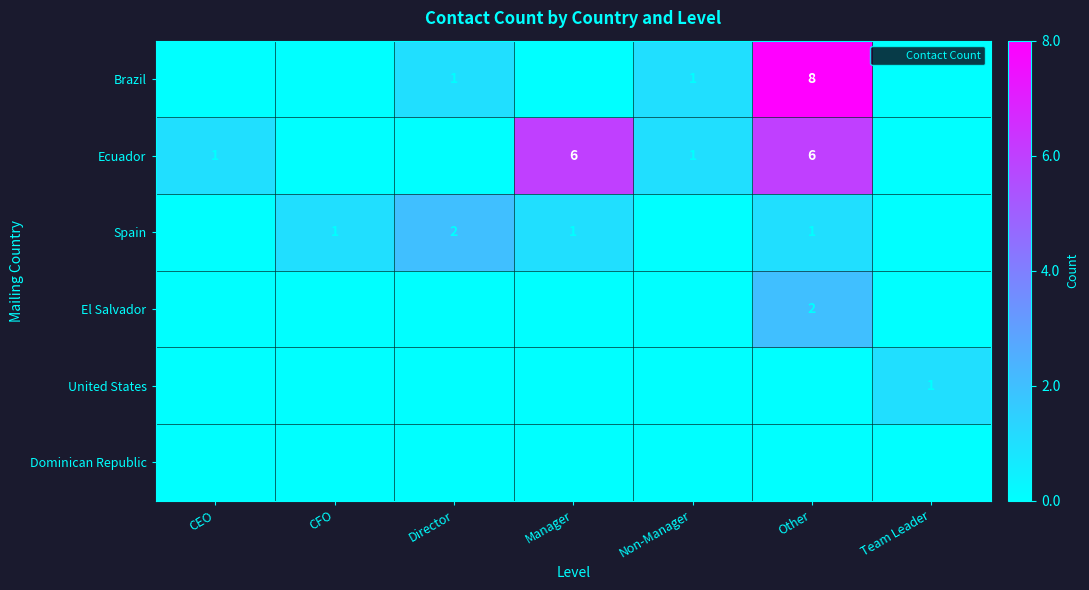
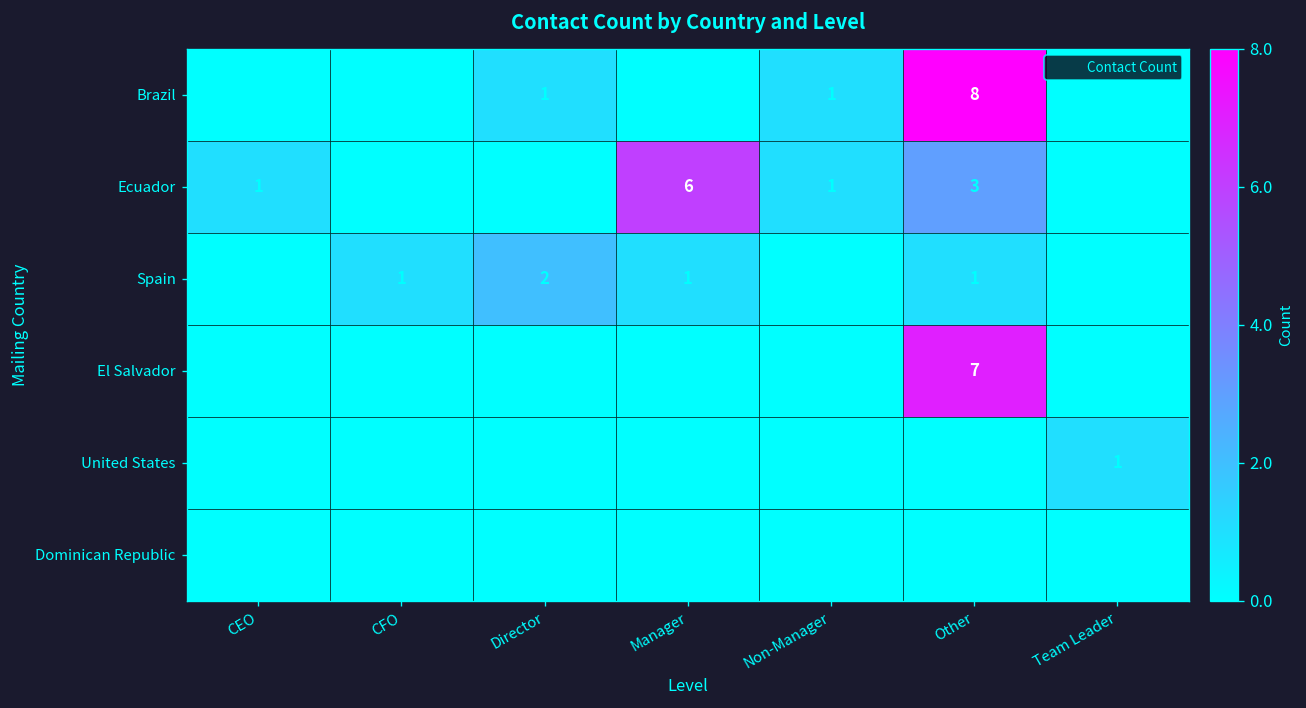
  {
    "Brazil": {
      "Other": 8
    },
    "Ecuador": {
      "Manager": 6,
-     "Other": 6
+     "Other": 3
    },
    "Spain": {
      "Director": 2
    },
    "El Salvador": {
-     "Other": 2
+     "Other": 7
    }
  }
